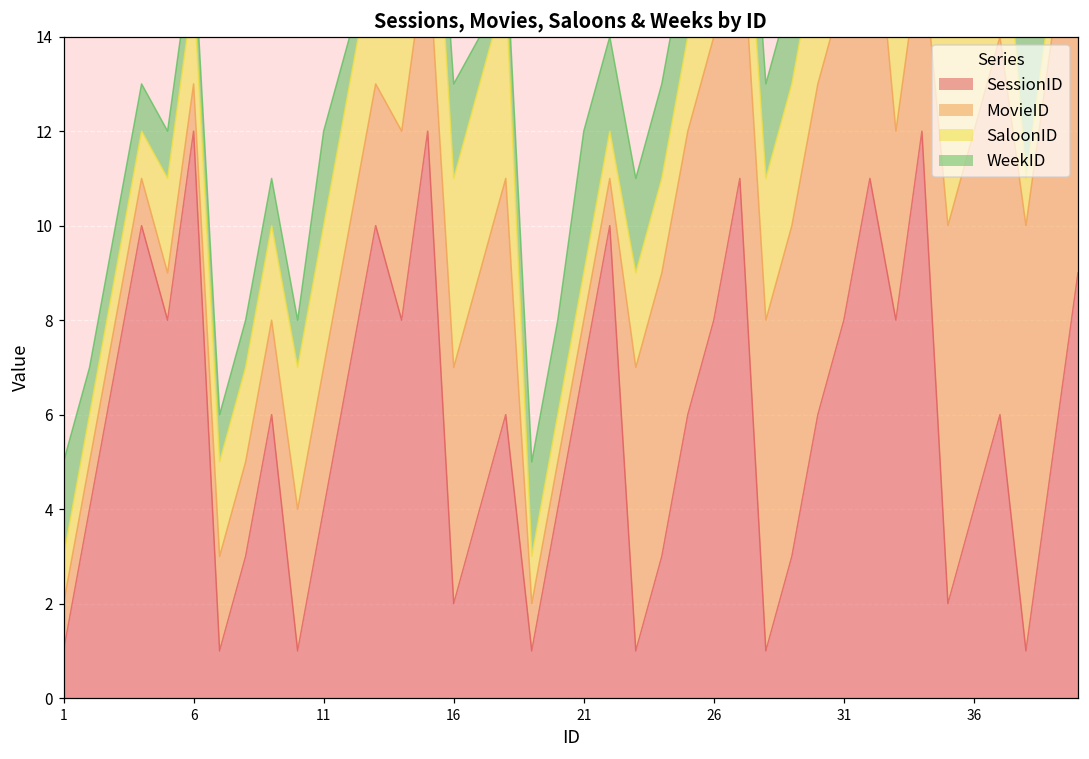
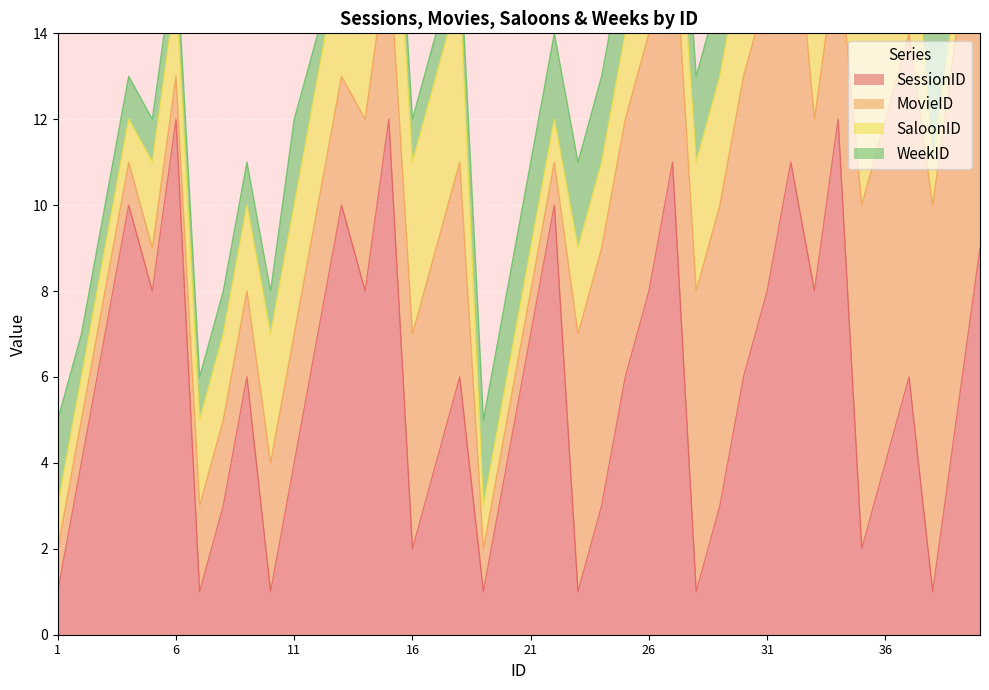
  {
    "WeekID": {
      "1": 2,
      "11": 2,
-     "16": 2,
-     "21": 3
+     "16": 1,
+     "21": 2
    }
  }
